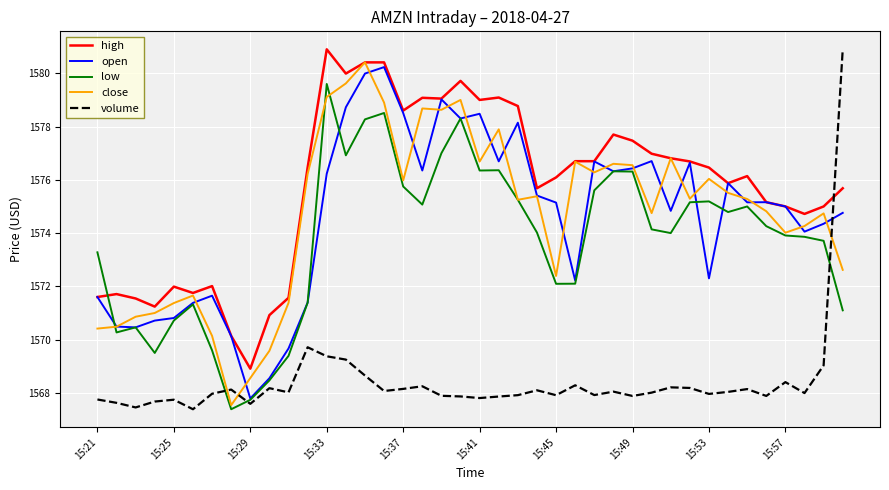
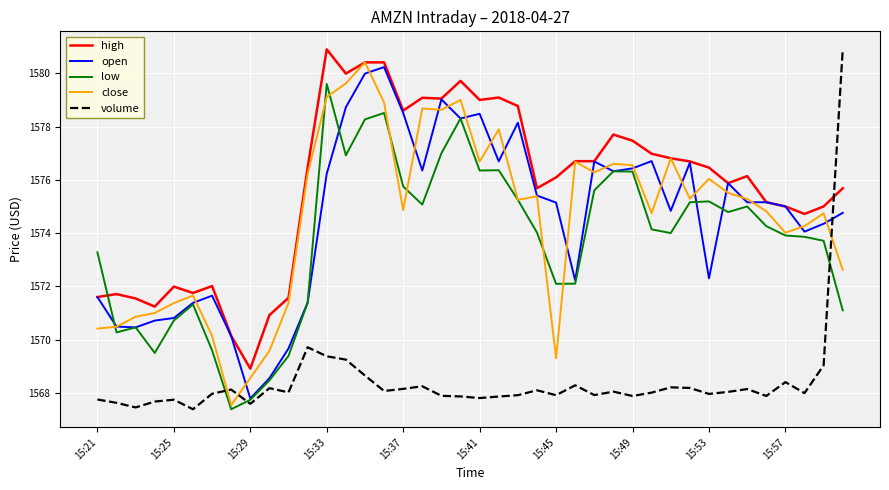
  {
    "high": {
      "15:25": 1572.0,
      "15:29": 1568.9,
      "15:33": 1580.9,
      "15:41": 1579.0,
      "15:45": 1576.1,
      "15:49": 1577.5,
      "15:53": 1576.5
    },
    "open": {
      "15:33": 1576.2,
      "15:41": 1578.5,
      "15:45": 1575.1,
      "15:49": 1576.4,
      "15:53": 1572.3
    },
    "low": {
      "15:21": 1573.3,
      "15:33": 1579.6,
      "15:37": 1575.8,
      "15:41": 1576.4,
      "15:45": 1572.1,
      "15:49": 1576.3,
      "15:53": 1575.2,
      "15:57": 1573.9
    },
    "close": {
      "15:21": 1570.4,
      "15:25": 1571.4,
      "15:29": 1568.6,
      "15:33": 1579.1,
-     "15:37": 1576.0,
+     "15:37": 1574.9,
      "15:41": 1576.7,
-     "15:45": 1572.4,
+     "15:45": 1569.3,
      "15:49": 1576.6,
      "15:53": 1576.0,
      "15:57": 1574.0
    },
    "volume": {
      "15:21": 1567.8,
      "15:25": 1567.7,
      "15:29": 1567.6,
      "15:33": 1569.4,
      "15:37": 1568.2,
      "15:41": 1567.8,
      "15:45": 1567.9,
      "15:49": 1567.9,
      "15:53": 1568.0,
      "15:57": 1568.4
    }
  }
